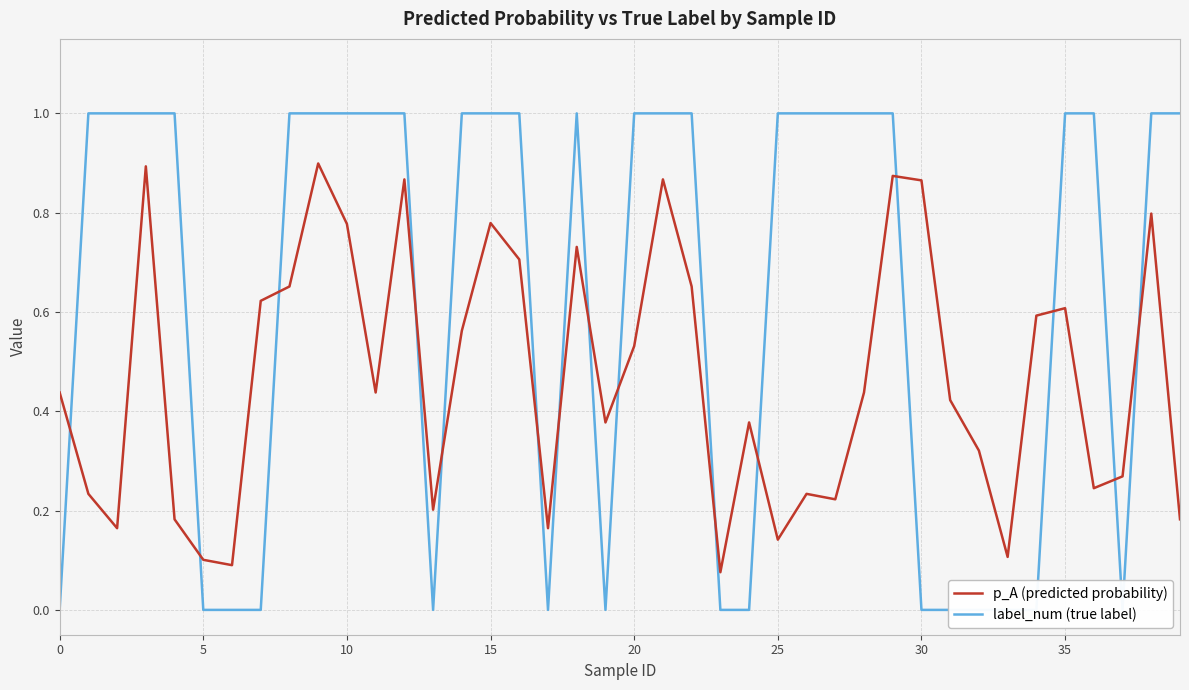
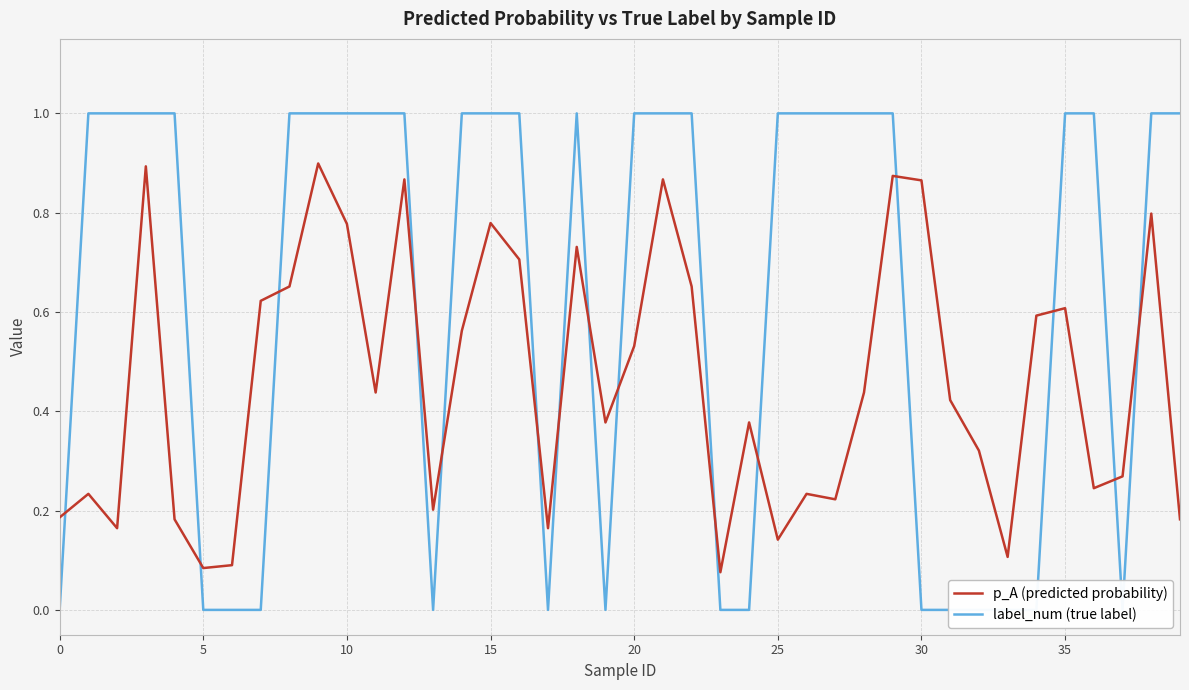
  {
    "p_A (predicted probability)": {
-     "0": 0.44,
-     "5": 0.10,
+     "0": 0.19,
+     "5": 0.08,
      "10": 0.78,
      "15": 0.78,
      "20": 0.53,
      "25": 0.14,
      "30": 0.87,
      "35": 0.61
    },
    "label_num (true label)": {
      "0": 0.00,
      "5": 0.00,
      "10": 1.00,
      "15": 1.00,
      "20": 1.00,
      "25": 1.00,
      "30": 0.00,
      "35": 1.00
    }
  }
